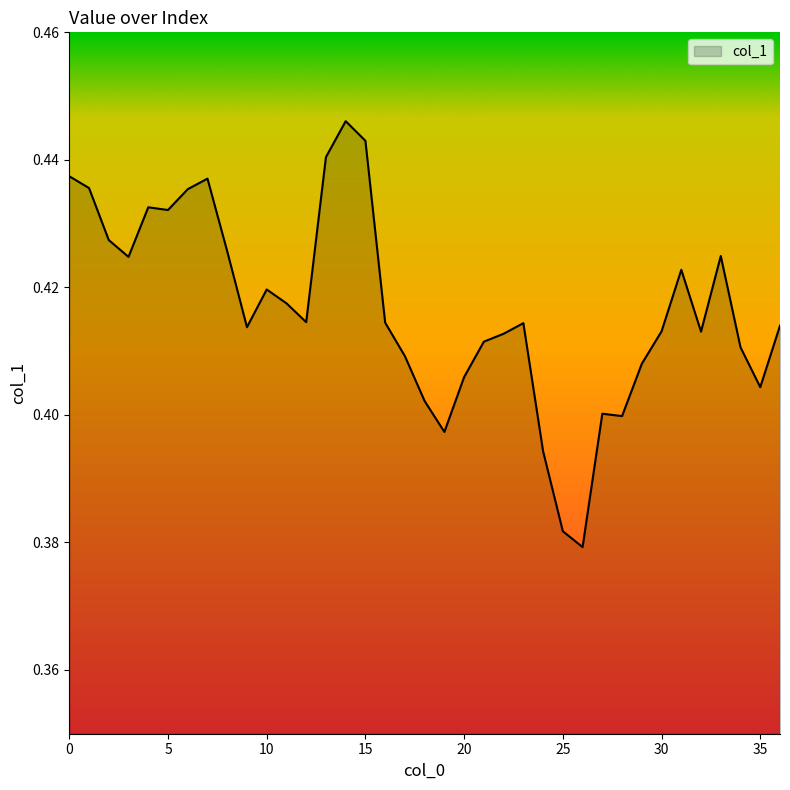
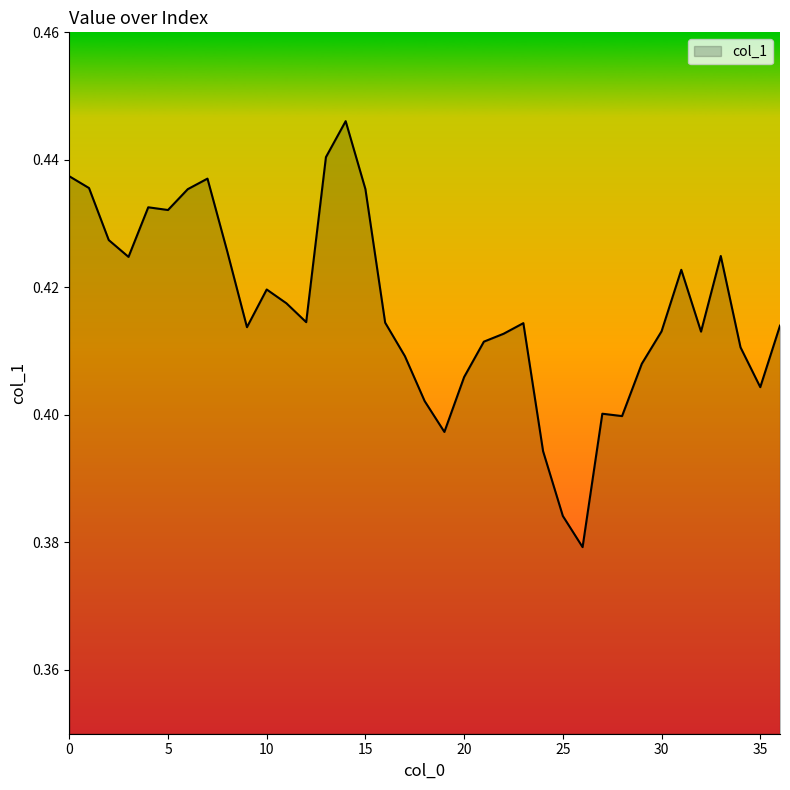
  {
    "0": 0.437,
    "5": 0.432,
    "10": 0.420,
-   "15": 0.443,
+   "15": 0.435,
    "20": 0.406,
-   "25": 0.382,
+   "25": 0.384,
    "30": 0.413,
    "35": 0.404
  }
